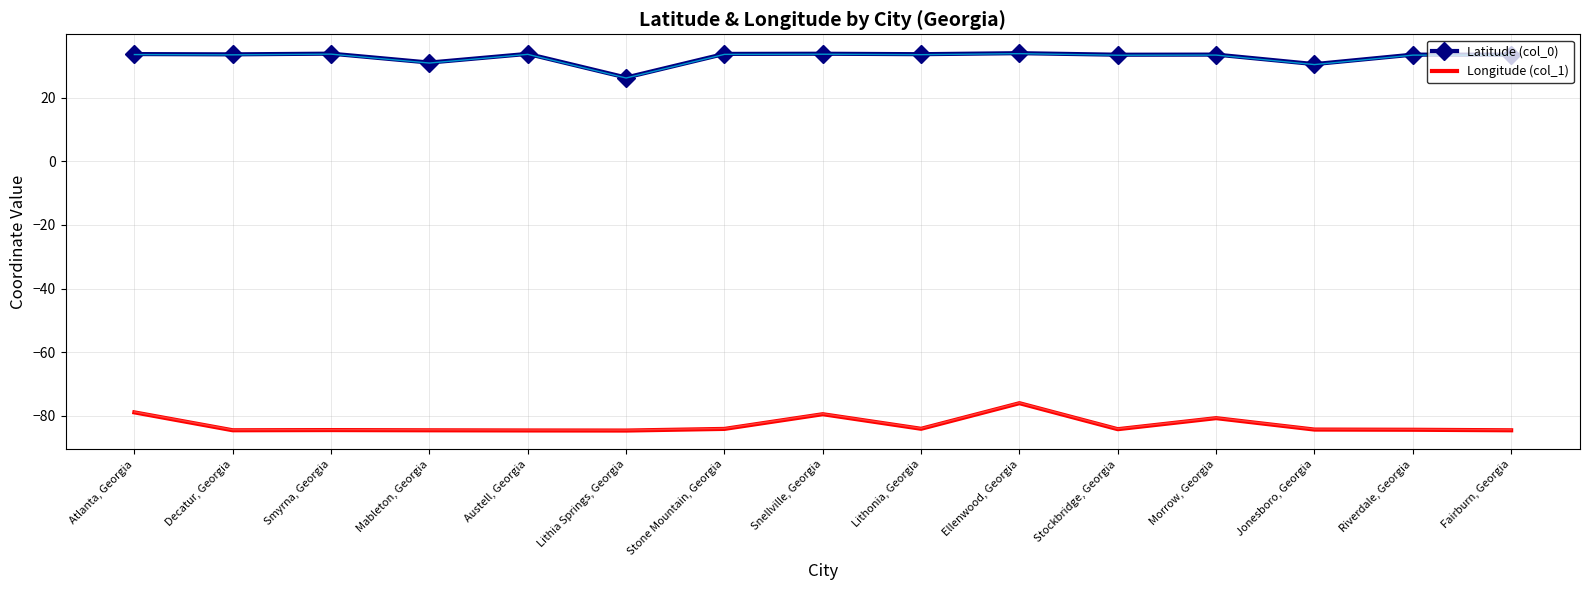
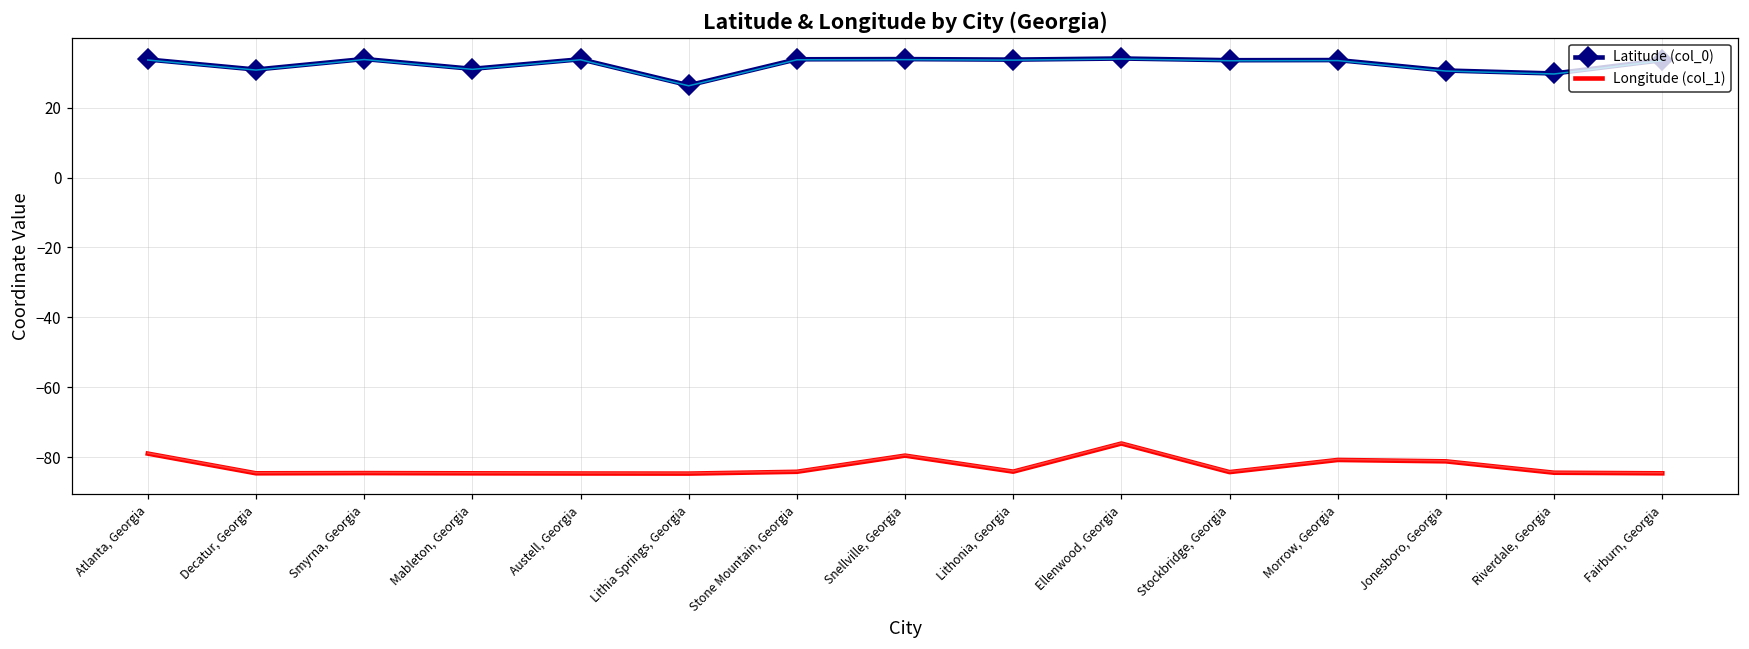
  {
    "Latitude (col_0)": {
-     "Decatur, Georgia": 34,
-     "Riverdale, Georgia": 34
+     "Decatur, Georgia": 31,
+     "Riverdale, Georgia": 30
    },
    "Longitude (col_1)": {
-     "Jonesboro, Georgia": -84
+     "Jonesboro, Georgia": -81
    }
  }
